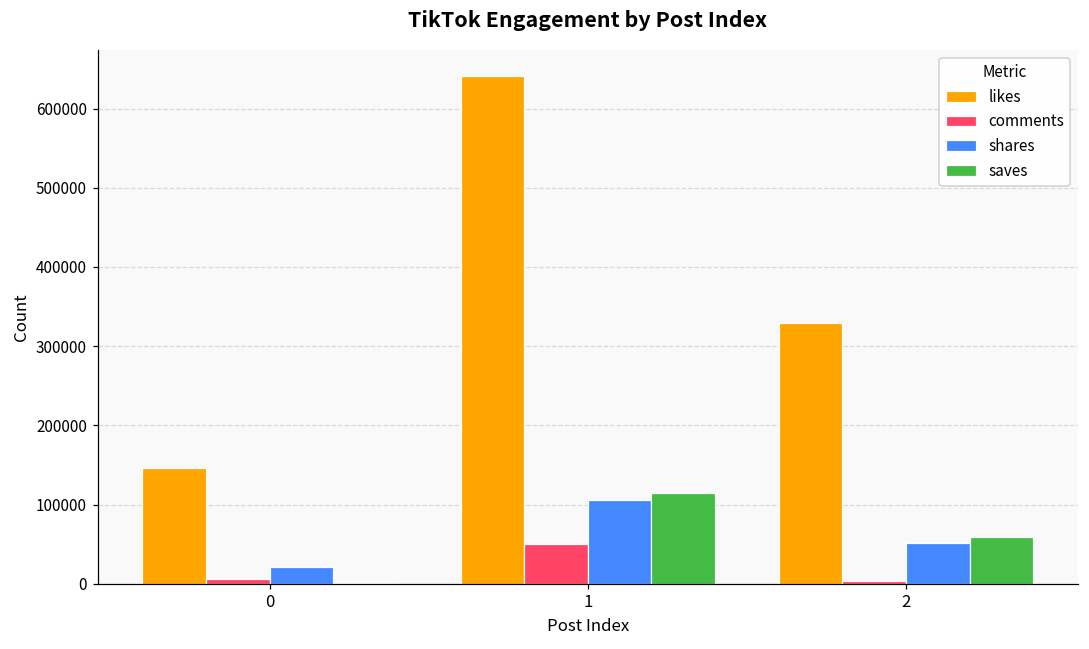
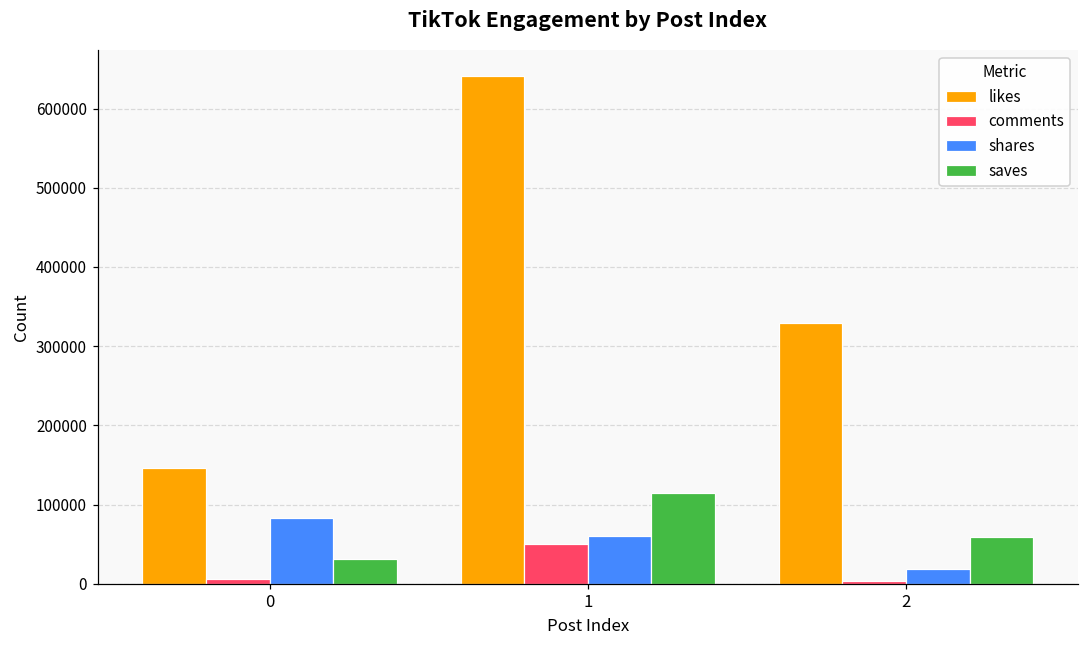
  {
    "likes": {
      "0": 150000,
      "1": 640000,
      "2": 330000
    },
    "comments": {
      "0": 10000,
      "1": 50000,
      "2": 0
    },
    "shares": {
-     "0": 20000,
-     "1": 110000,
-     "2": 50000
+     "0": 80000,
+     "1": 60000,
+     "2": 20000
    },
    "saves": {
-     "0": 0,
+     "0": 30000,
      "1": 110000,
      "2": 60000
    }
  }
